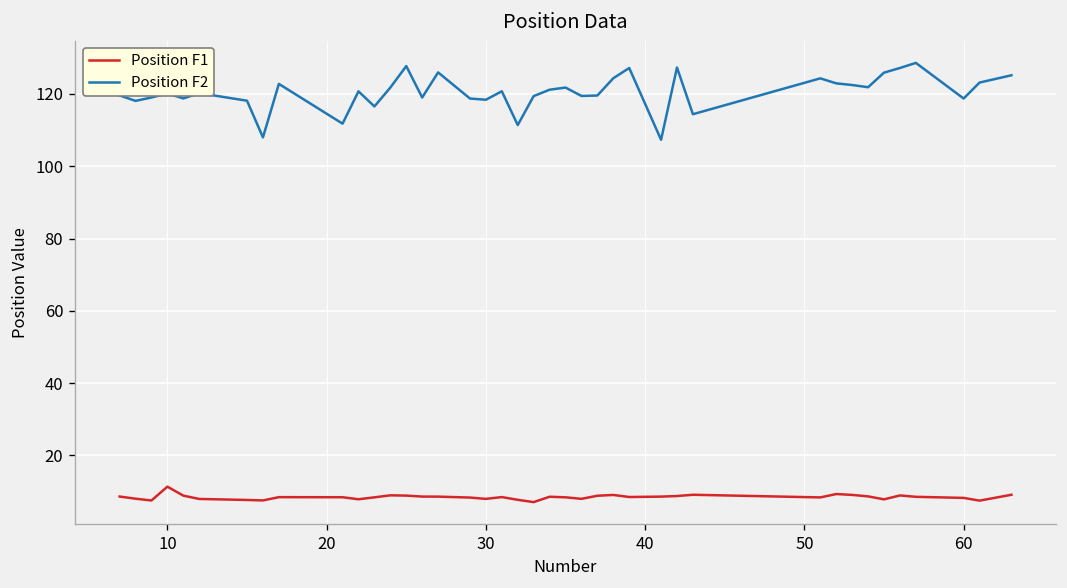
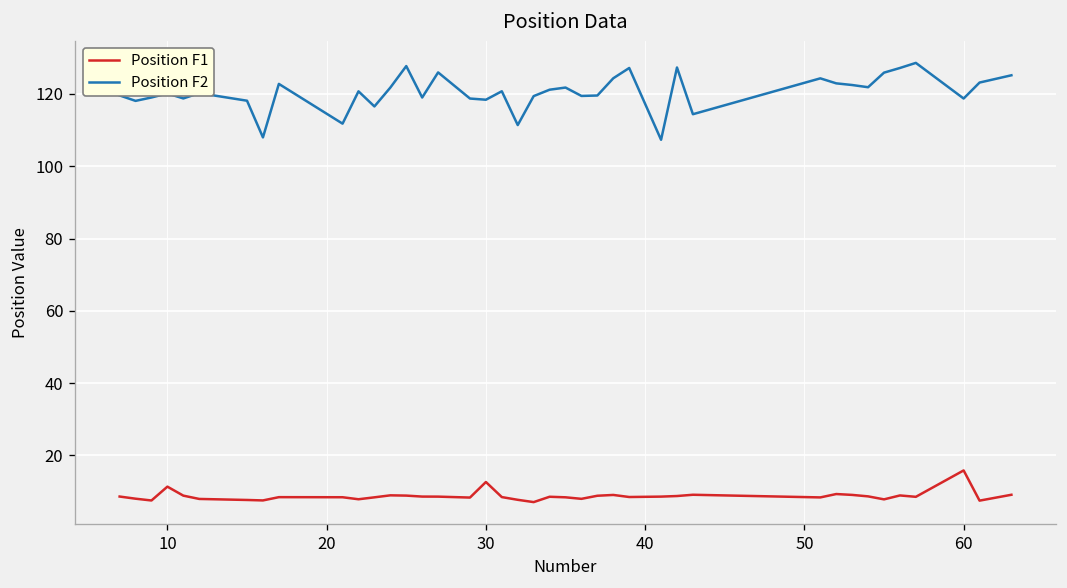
  {
    "Position F1": {
      "10": 11,
-     "30": 8,
-     "60": 8
+     "30": 13,
+     "60": 16
    },
    "Position F2": {
      "30": 118,
      "60": 119
    }
  }
